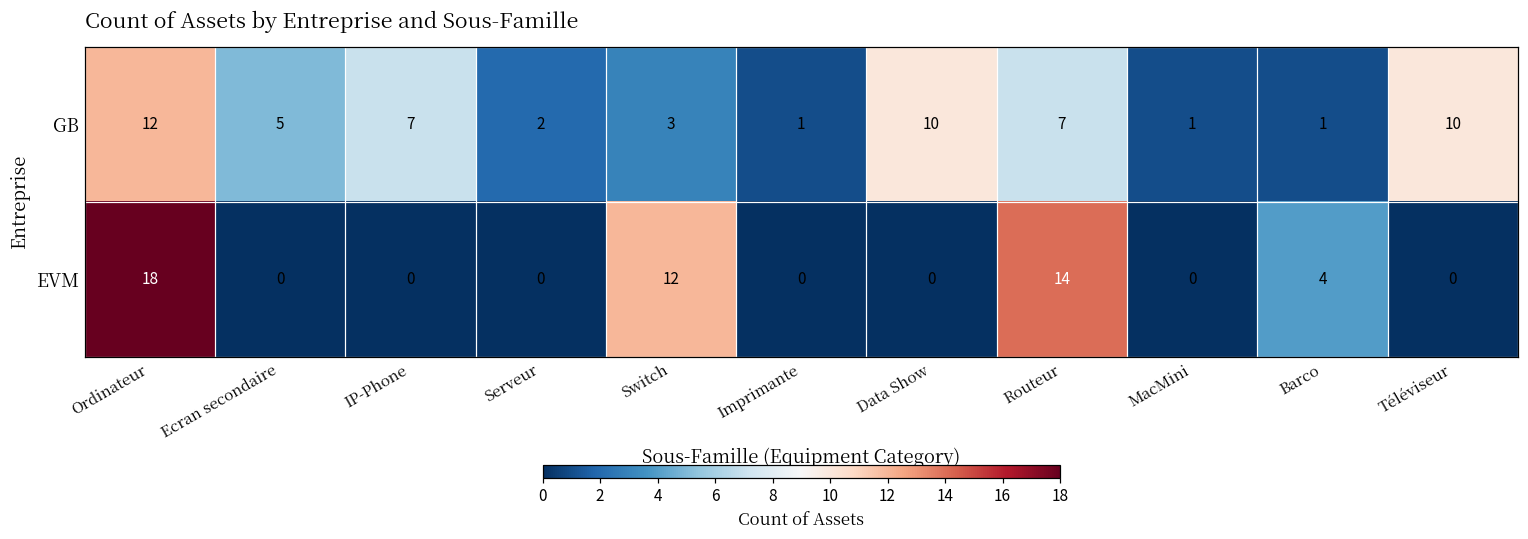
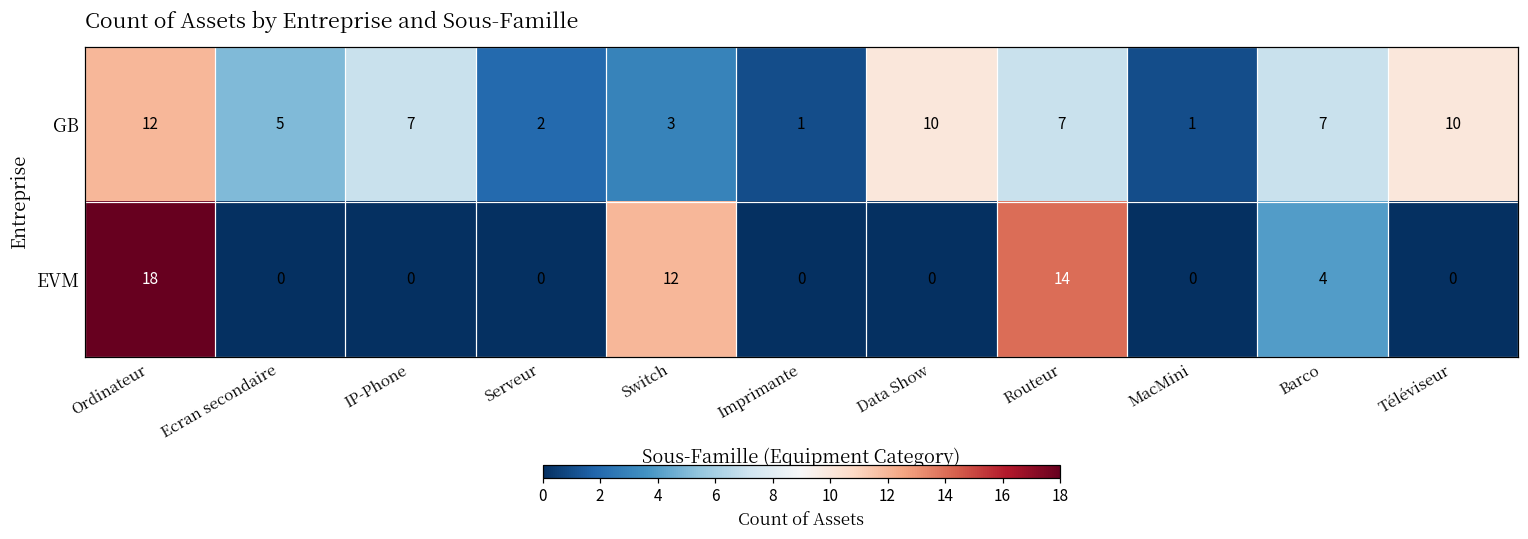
  {
    "GB": {
      "Ordinateur": 12,
      "Ecran secondaire": 5,
      "IP-Phone": 7,
      "Serveur": 2,
      "Switch": 3,
      "Imprimante": 1,
      "Data Show": 10,
      "Routeur": 7,
      "MacMini": 1,
-     "Barco": 1,
+     "Barco": 7,
      "Téléviseur": 10
    },
    "EVM": {
      "Ordinateur": 18,
      "Ecran secondaire": 0,
      "IP-Phone": 0,
      "Serveur": 0,
      "Switch": 12,
      "Imprimante": 0,
      "Data Show": 0,
      "Routeur": 14,
      "MacMini": 0,
      "Barco": 4,
      "Téléviseur": 0
    }
  }
